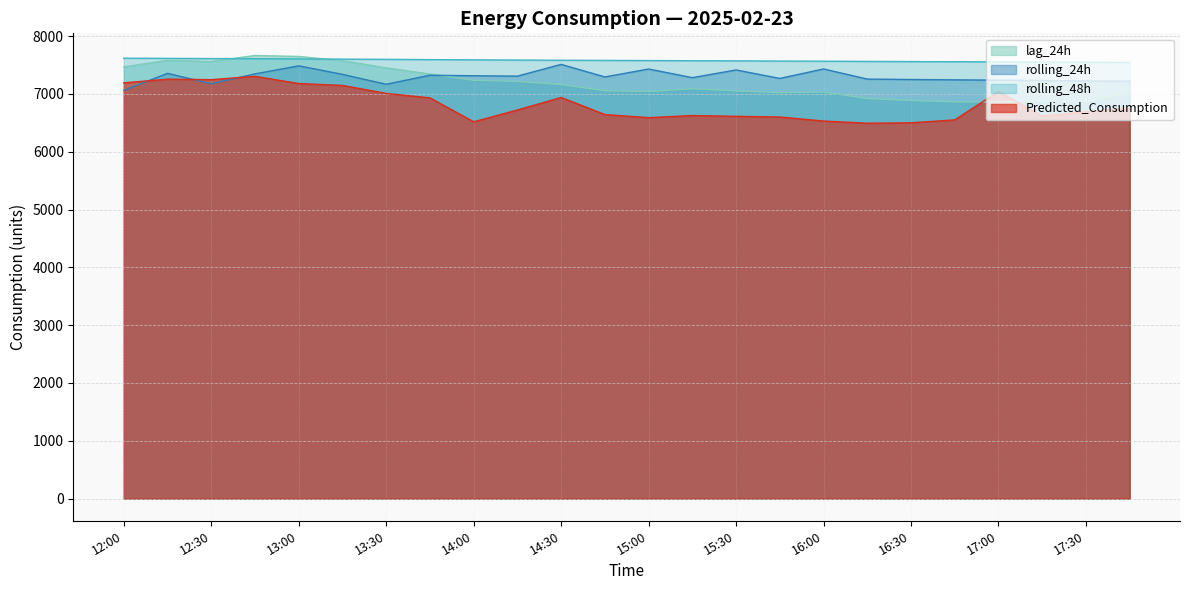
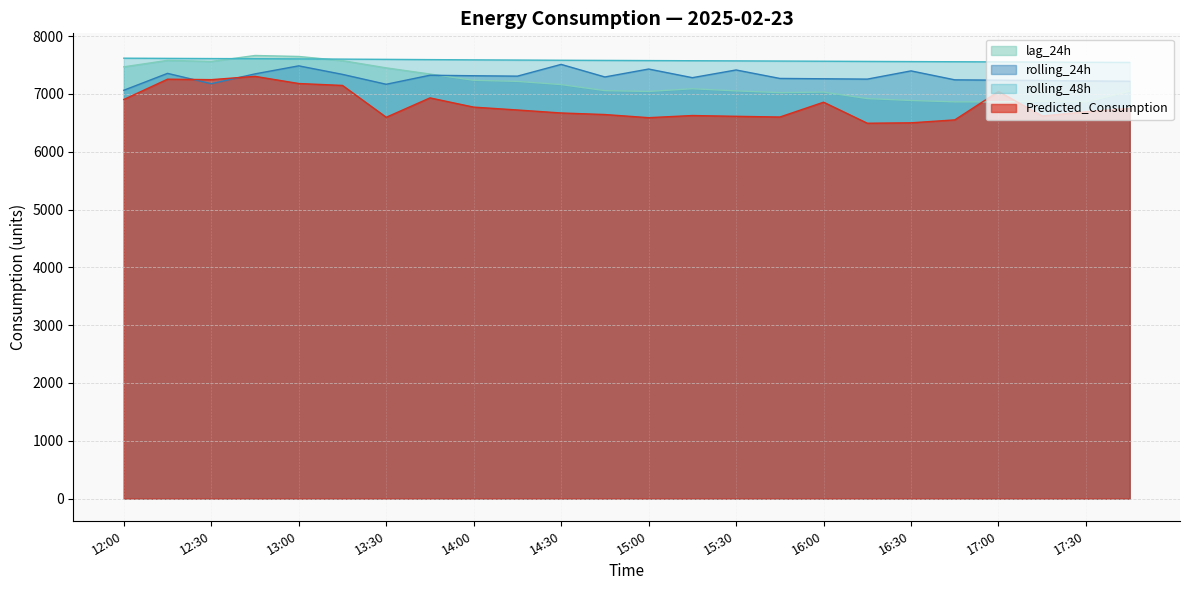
  {
    "rolling_24h": {
      "12:00": 7100,
      "12:30": 7200,
      "13:00": 7500,
      "13:30": 7200,
      "14:00": 7300,
      "14:30": 7500,
      "15:00": 7400,
      "15:30": 7400,
-     "16:00": 7400,
-     "16:30": 7200
+     "16:00": 7300,
+     "16:30": 7400
    },
    "Predicted_Consumption": {
-     "12:00": 7200,
+     "12:00": 6900,
      "12:30": 7200,
      "13:00": 7200,
-     "13:30": 7000,
-     "14:00": 6500,
-     "14:30": 6900,
+     "13:30": 6600,
+     "14:00": 6800,
+     "14:30": 6700,
      "15:00": 6600,
      "15:30": 6600,
-     "16:00": 6500,
+     "16:00": 6900,
      "16:30": 6500
    }
  }
